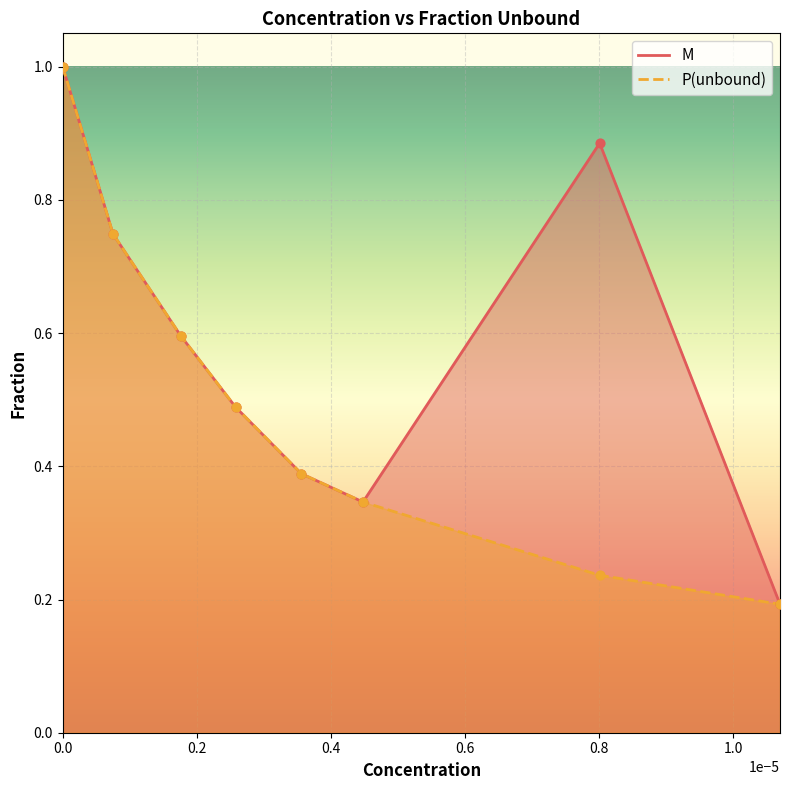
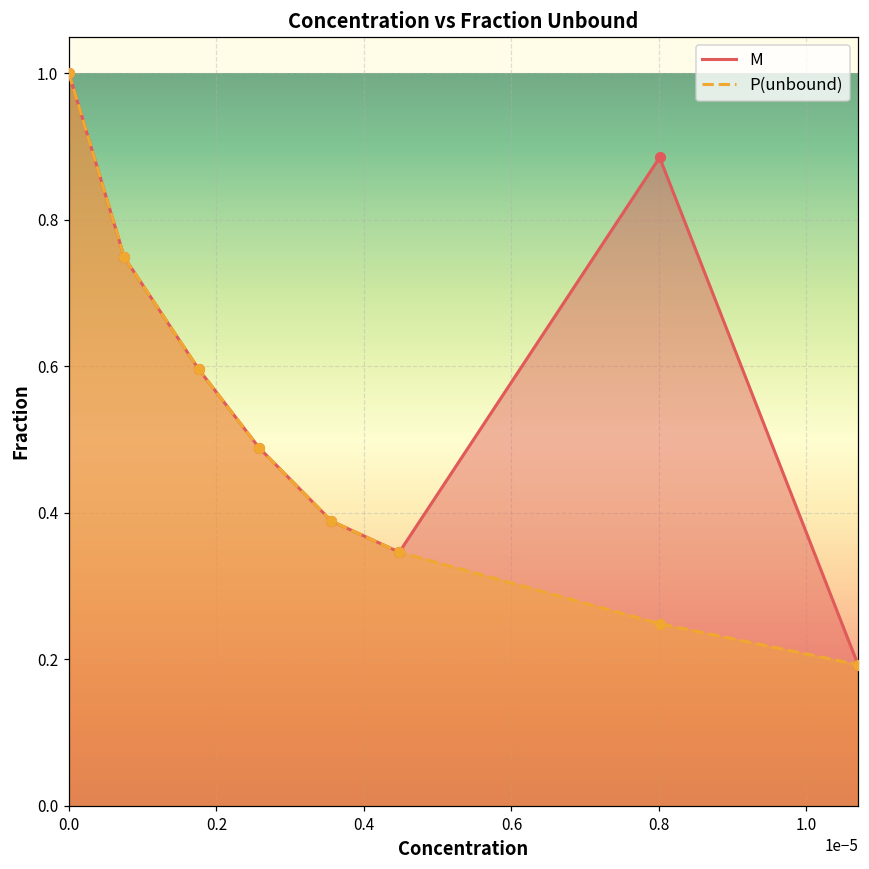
  {
    "M": {
      "0.8": 0.89
    },
    "P(unbound)": {
-     "0.8": 0.24
+     "0.8": 0.25
    }
  }
